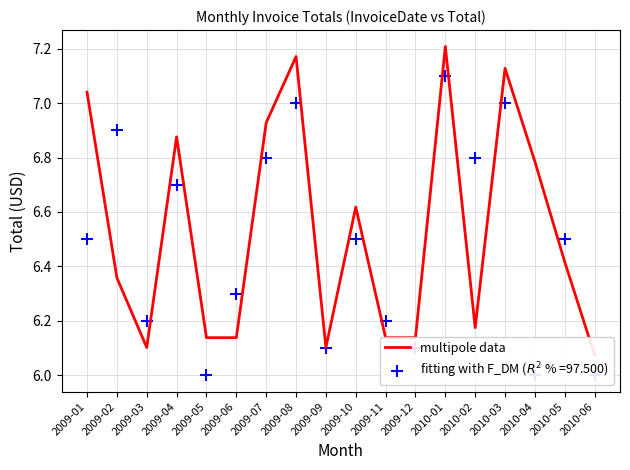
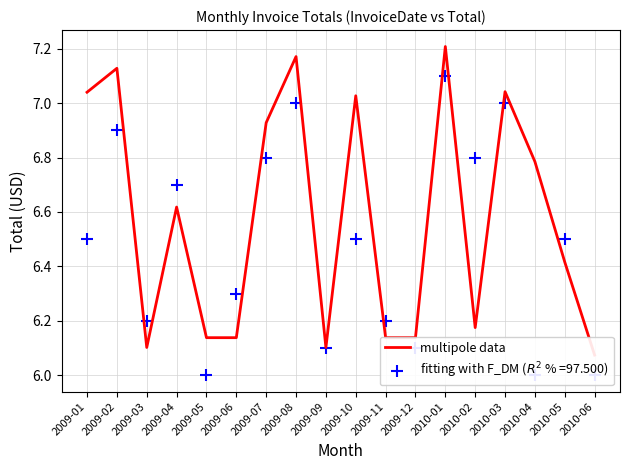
  {
    "multipole data": {
      "2009-01": 7.04,
-     "2009-02": 6.36,
+     "2009-02": 7.13,
      "2009-03": 6.10,
-     "2009-04": 6.88,
+     "2009-04": 6.62,
      "2009-05": 6.14,
      "2009-06": 6.14,
      "2009-07": 6.93,
      "2009-08": 7.17,
-     "2009-10": 6.62,
+     "2009-10": 7.03,
      "2010-01": 7.21,
      "2010-02": 6.18,
-     "2010-03": 7.13,
+     "2010-03": 7.04,
      "2010-04": 6.79,
      "2010-05": 6.42
    }
  }
